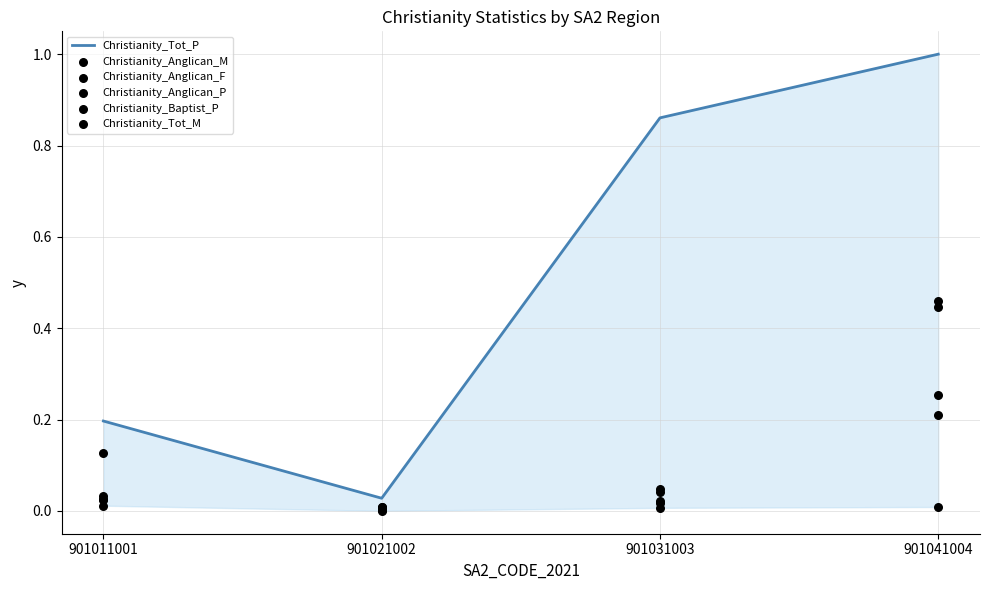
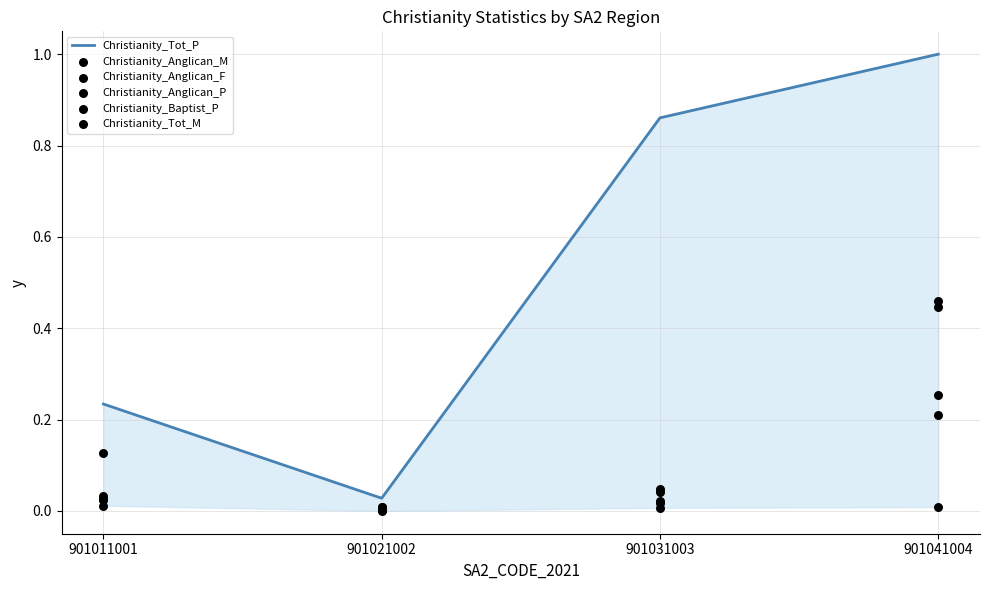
  {
    "Christianity_Tot_P": {
-     "901011001": 0.20,
+     "901011001": 0.23,
      "901021002": 0.03,
      "901031003": 0.86,
      "901041004": 1.00
    }
  }
